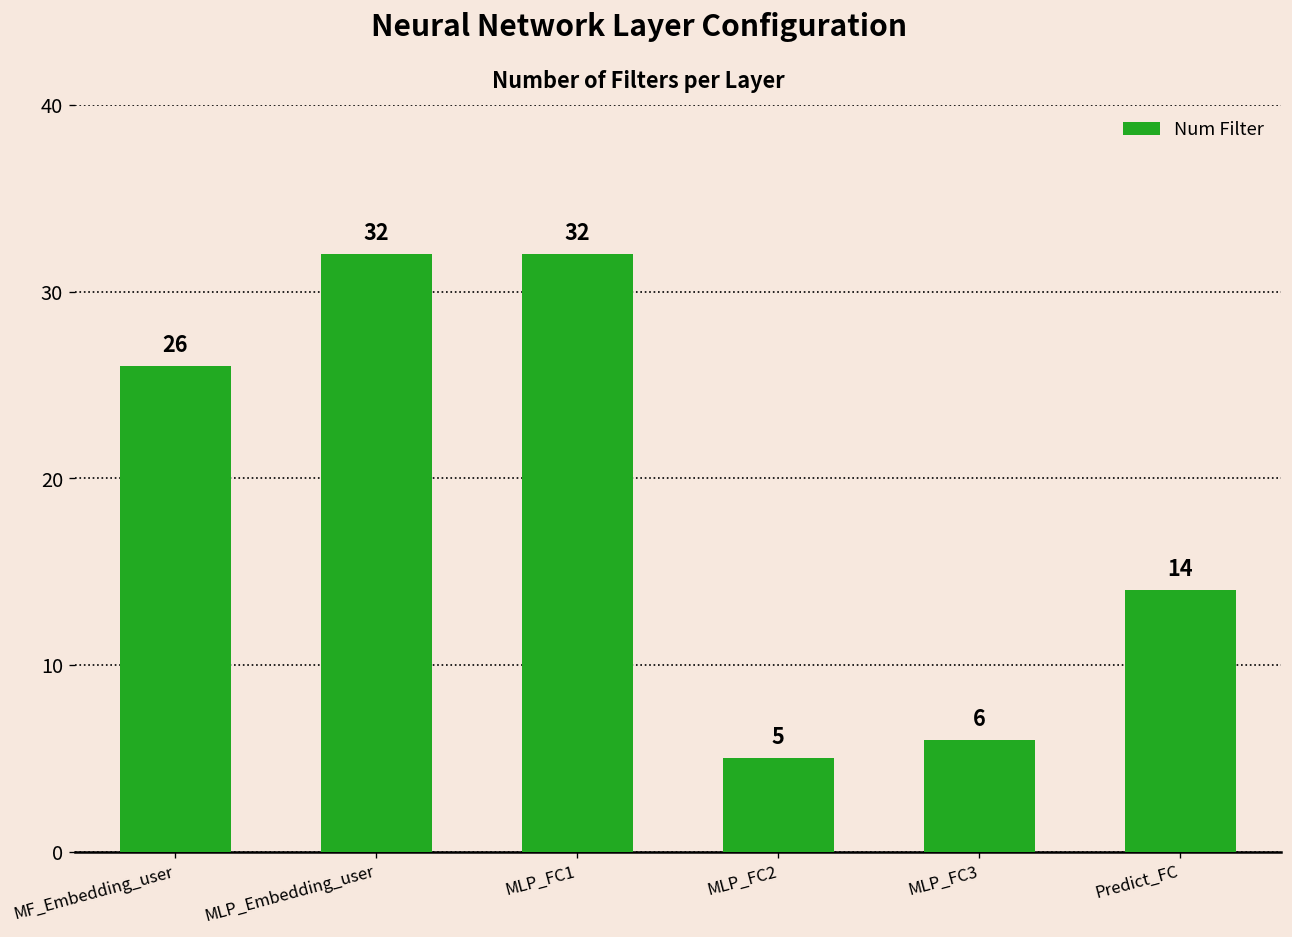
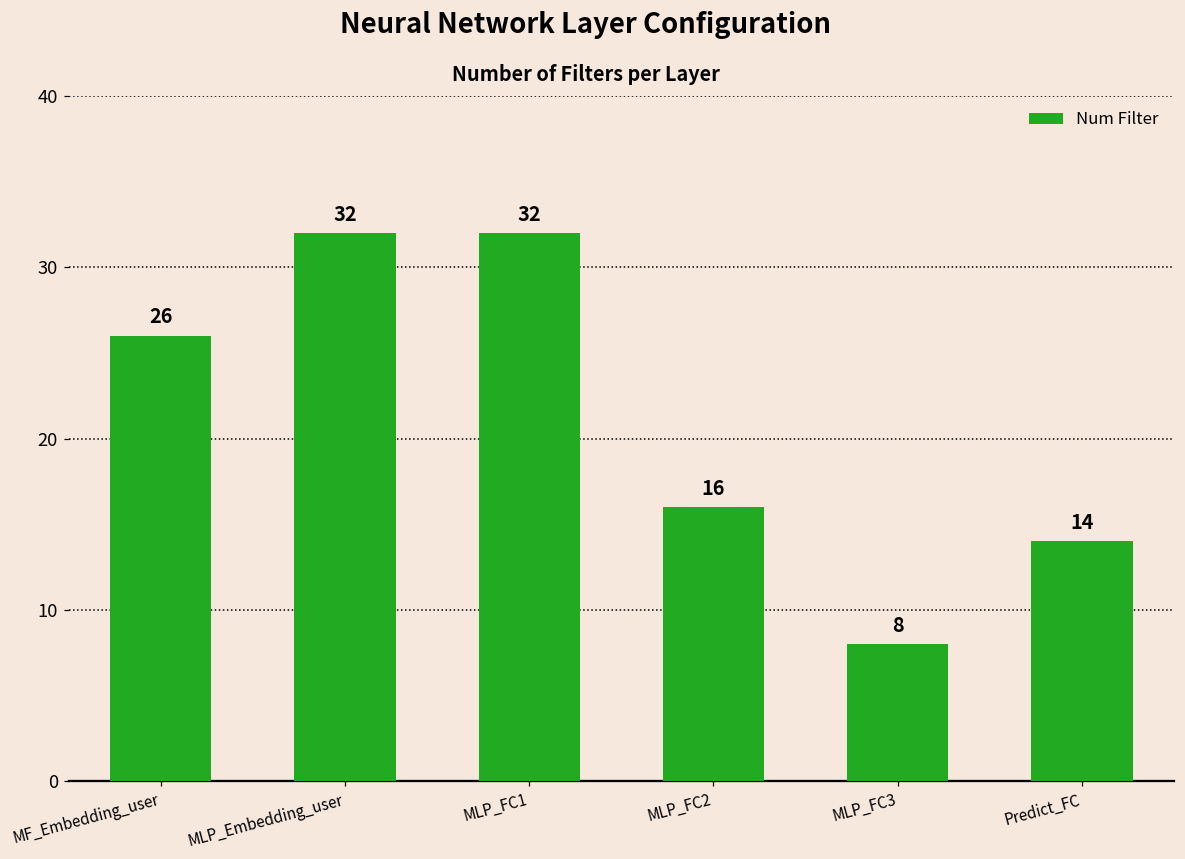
  {
    "MF_Embedding_user": 26,
    "MLP_Embedding_user": 32,
    "MLP_FC1": 32,
-   "MLP_FC2": 5,
-   "MLP_FC3": 6,
+   "MLP_FC2": 16,
+   "MLP_FC3": 8,
    "Predict_FC": 14
  }
